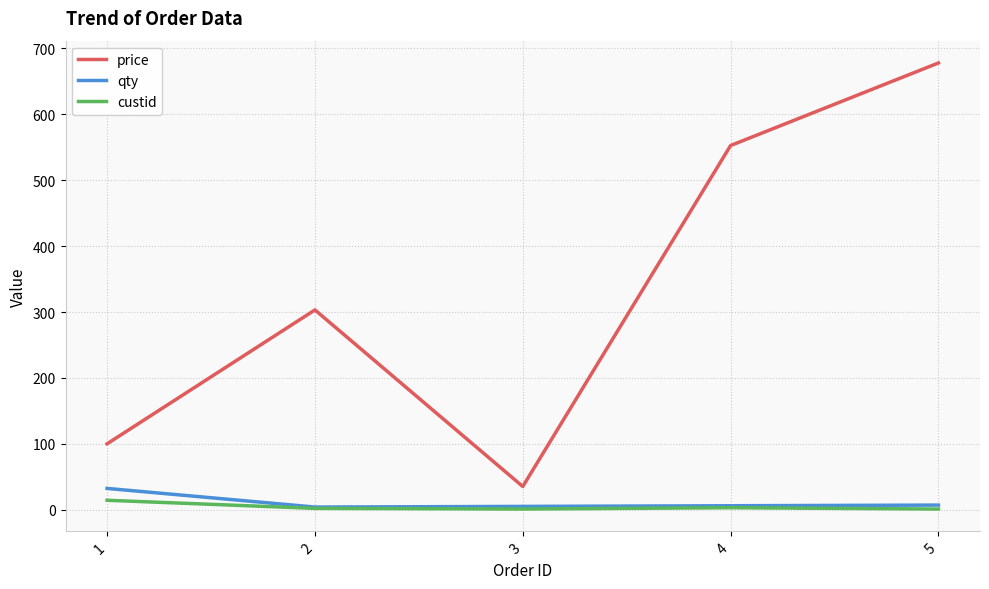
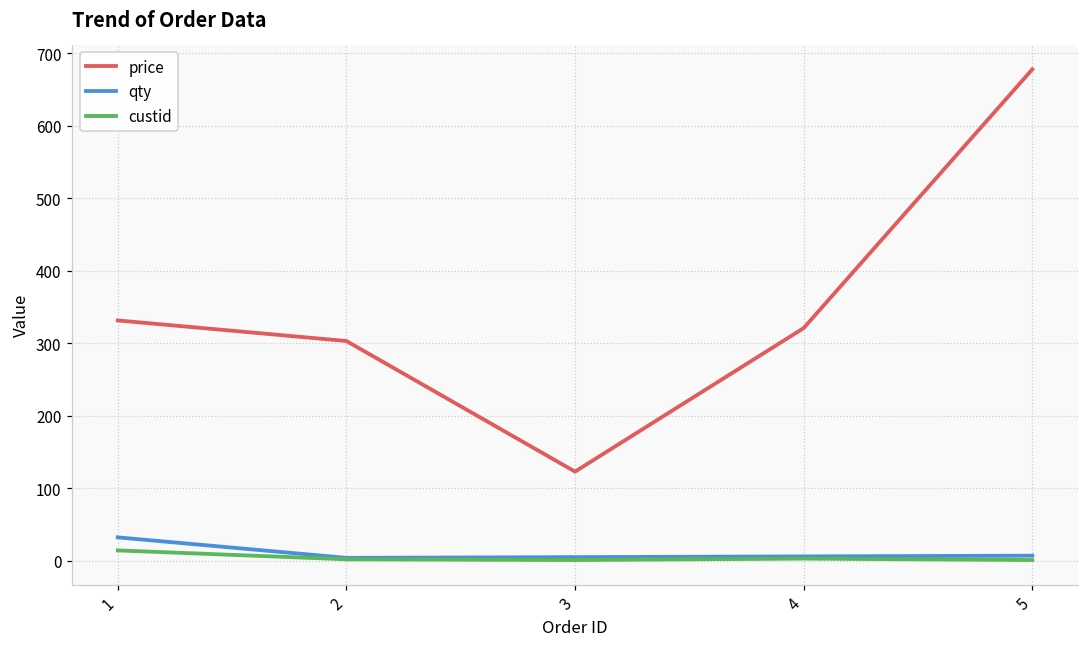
  {
    "price": {
-     "1": 100,
+     "1": 330,
      "2": 300,
-     "3": 40,
-     "4": 550,
+     "3": 120,
+     "4": 320,
      "5": 680
    },
    "qty": {
      "1": 30,
      "3": 10,
      "5": 10
    },
    "custid": {
      "1": 10,
      "3": 0,
      "5": 0
    }
  }
